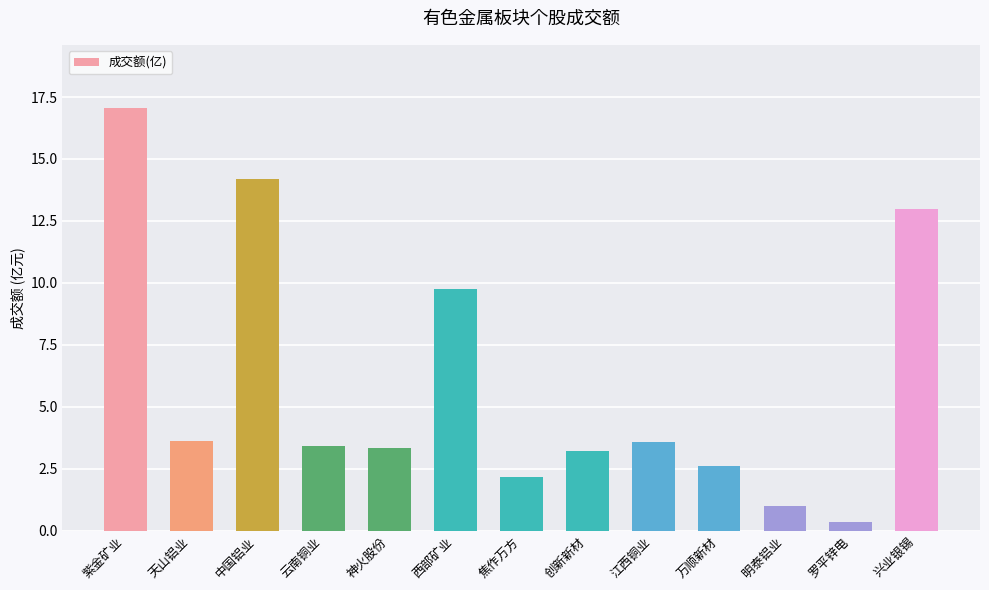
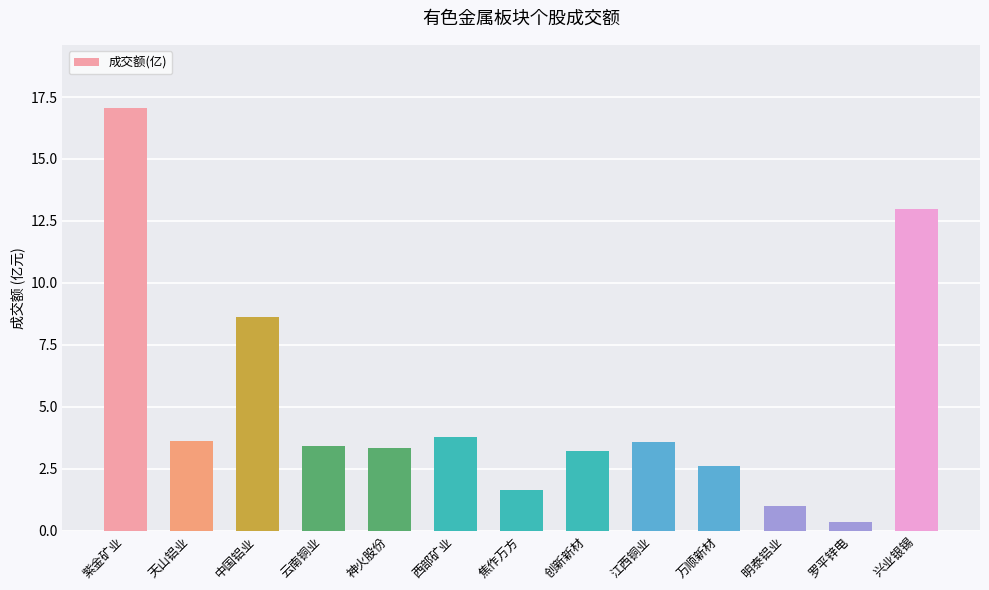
  {
    "紫金矿业": 17.1,
    "天山铝业": 3.6,
-   "中国铝业": 14.2,
+   "中国铝业": 8.6,
    "云南铜业": 3.4,
    "神火股份": 3.4,
-   "西部矿业": 9.7,
-   "焦作万方": 2.2,
+   "西部矿业": 3.8,
+   "焦作万方": 1.6,
    "创新新材": 3.2,
    "江西铜业": 3.6,
    "万顺新材": 2.6,
    "明泰铝业": 1.0,
    "罗平锌电": 0.3,
    "兴业银锡": 13.0
  }
